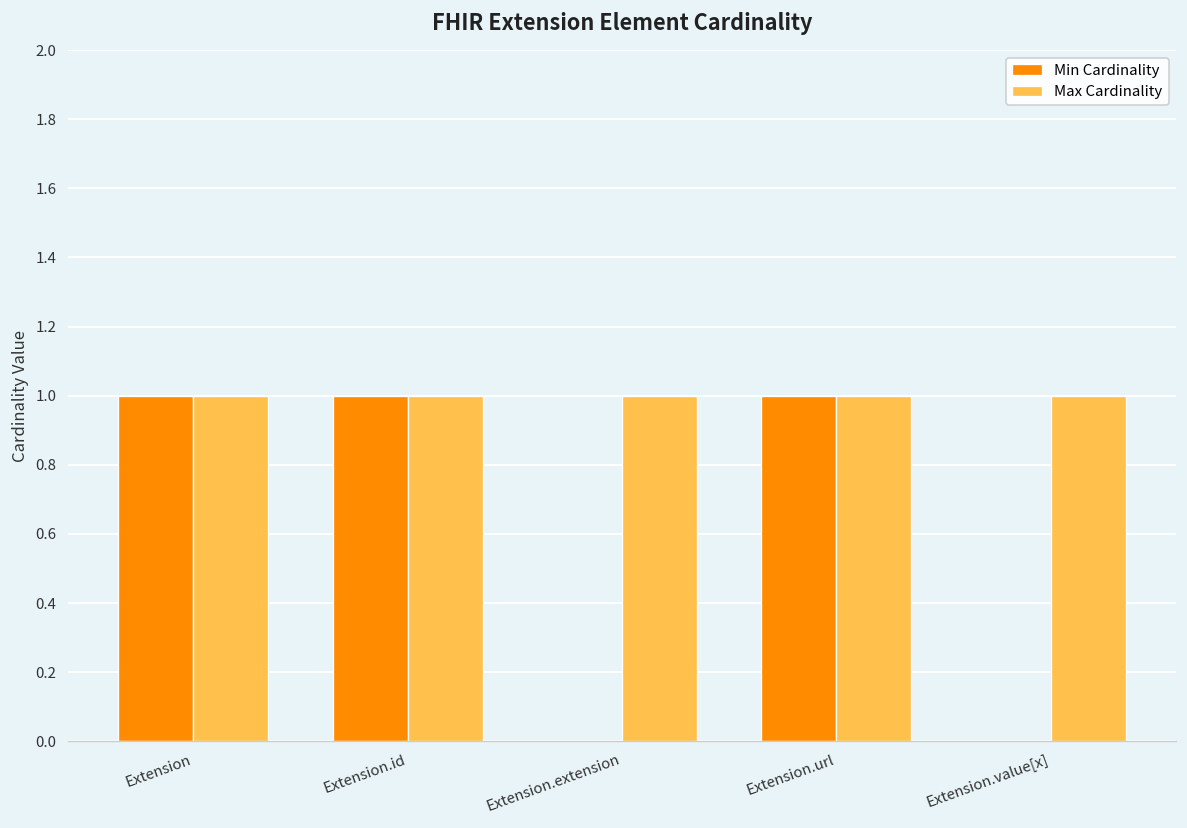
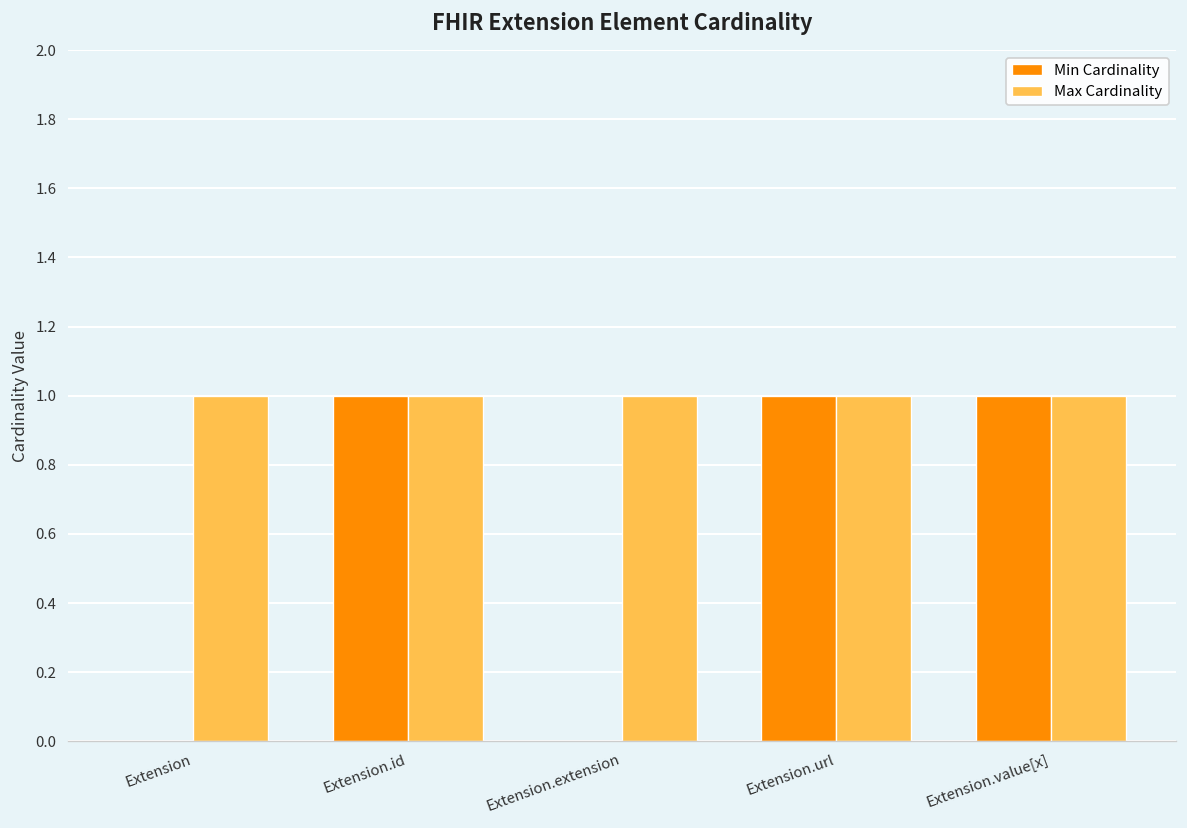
  {
    "Min Cardinality": {
-     "Extension": 1,
+     "Extension": 0,
      "Extension.id": 1,
      "Extension.extension": 0,
      "Extension.url": 1,
-     "Extension.value[x]": 0
+     "Extension.value[x]": 1
    },
    "Max Cardinality": {
      "Extension": 1,
      "Extension.id": 1,
      "Extension.extension": 1,
      "Extension.url": 1,
      "Extension.value[x]": 1
    }
  }
